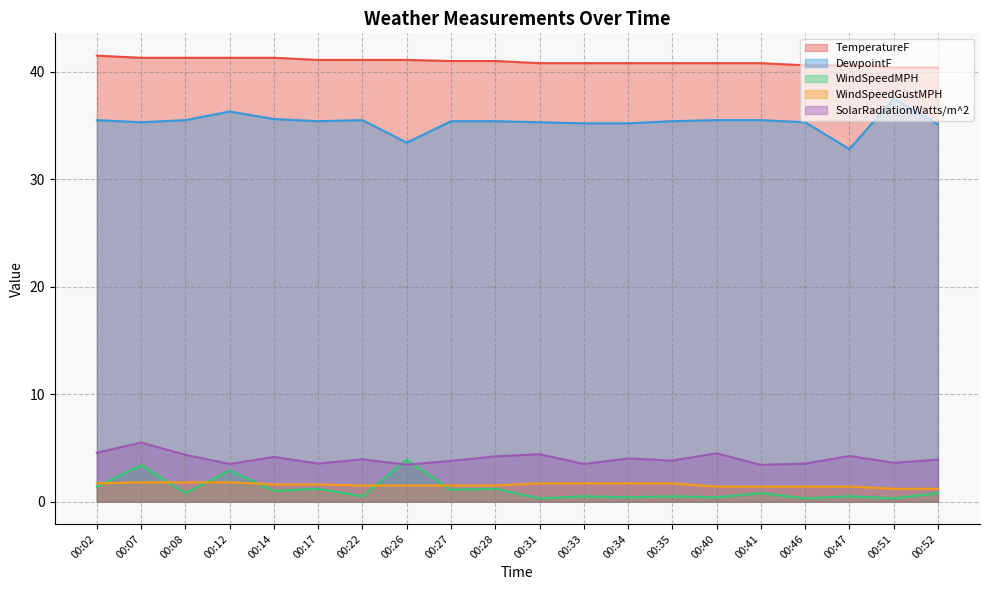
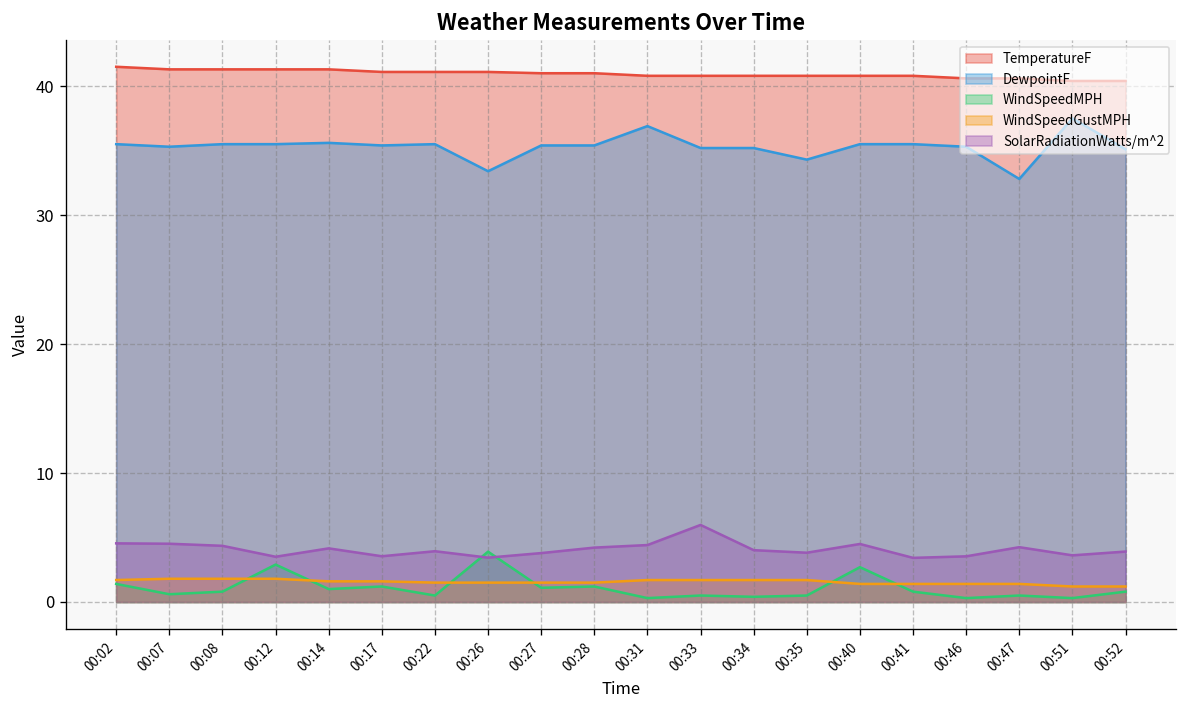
  {
    "DewpointF": {
      "00:02": 35.5,
      "00:07": 35.3,
      "00:08": 35.5,
-     "00:12": 36.3,
+     "00:12": 35.5,
      "00:14": 35.6,
      "00:17": 35.4,
      "00:22": 35.5,
      "00:26": 33.4,
      "00:27": 35.4,
      "00:28": 35.4,
-     "00:31": 35.3,
+     "00:31": 36.9,
      "00:33": 35.2,
      "00:34": 35.2,
-     "00:35": 35.4,
+     "00:35": 34.3,
      "00:40": 35.5,
      "00:41": 35.5,
      "00:46": 35.3,
      "00:47": 32.8,
      "00:52": 35.1
    },
    "WindSpeedMPH": {
      "00:02": 1.4,
-     "00:07": 3.4,
+     "00:07": 0.6,
      "00:08": 0.8,
      "00:12": 2.9,
      "00:14": 1.0,
      "00:17": 1.2,
      "00:22": 0.5,
      "00:26": 3.9,
      "00:27": 1.1,
      "00:28": 1.2,
      "00:31": 0.3,
      "00:33": 0.5,
      "00:34": 0.4,
      "00:35": 0.5,
-     "00:40": 0.4,
+     "00:40": 2.7,
      "00:41": 0.8,
      "00:46": 0.3,
      "00:47": 0.5,
      "00:51": 0.3,
      "00:52": 0.8
    },
    "SolarRadiationWatts/m^2": {
      "00:02": 4.5,
-     "00:07": 5.5,
+     "00:07": 4.5,
      "00:08": 4.4,
      "00:12": 3.5,
      "00:14": 4.2,
      "00:17": 3.5,
      "00:22": 3.9,
      "00:26": 3.4,
      "00:27": 3.8,
      "00:28": 4.2,
      "00:31": 4.4,
-     "00:33": 3.5,
+     "00:33": 6.0,
      "00:34": 4.0,
      "00:35": 3.8,
      "00:40": 4.5,
      "00:41": 3.4,
      "00:46": 3.5,
      "00:47": 4.2,
      "00:51": 3.6,
      "00:52": 3.9
    }
  }
